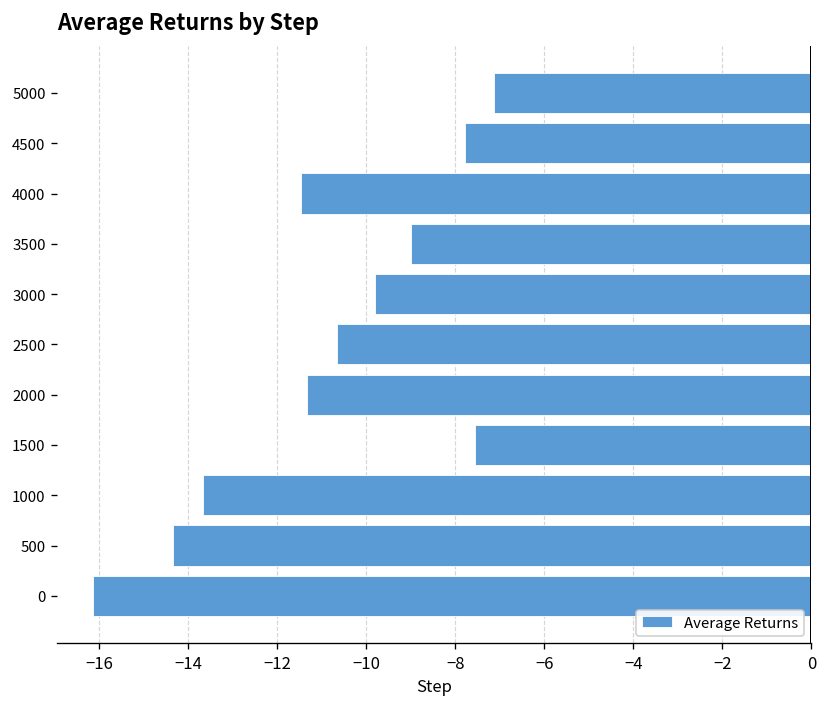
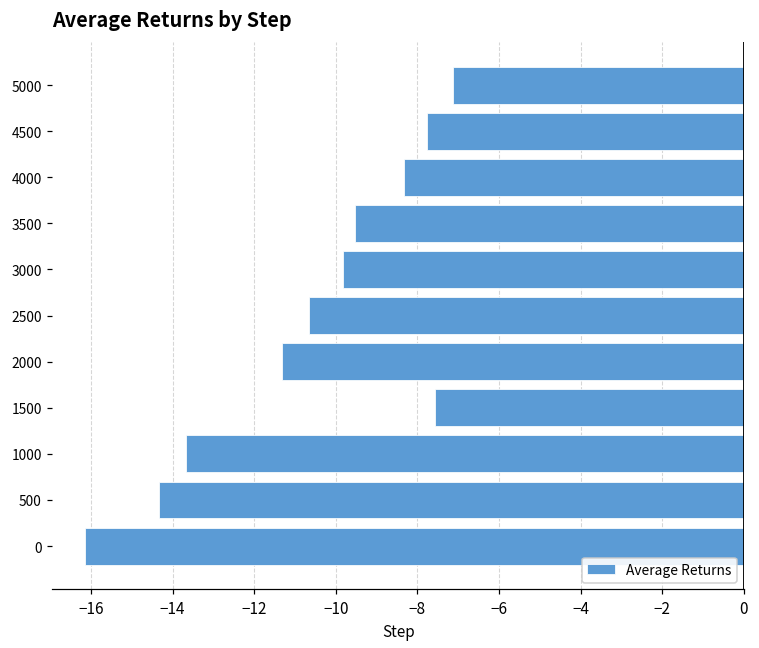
  {
    "5000": -7.1,
    "4500": -7.8,
-   "4000": -11.5,
-   "3500": -9.0,
+   "4000": -8.3,
+   "3500": -9.5,
    "3000": -9.8,
    "2500": -10.7,
    "2000": -11.3,
    "1500": -7.6,
    "1000": -13.7,
    "500": -14.3,
    "0": -16.1
  }
